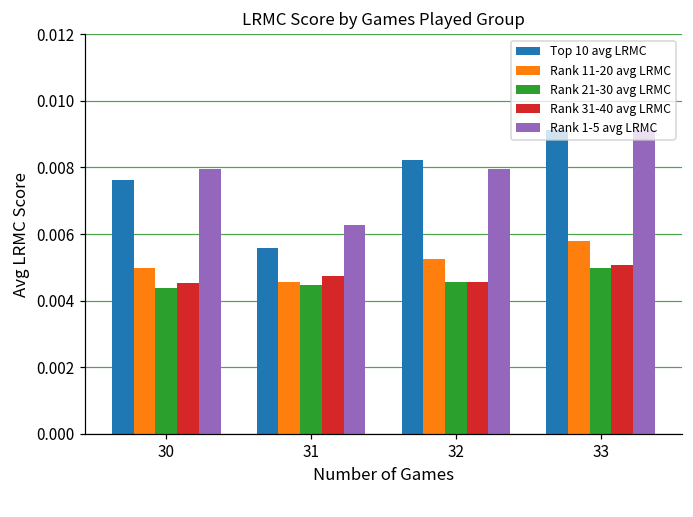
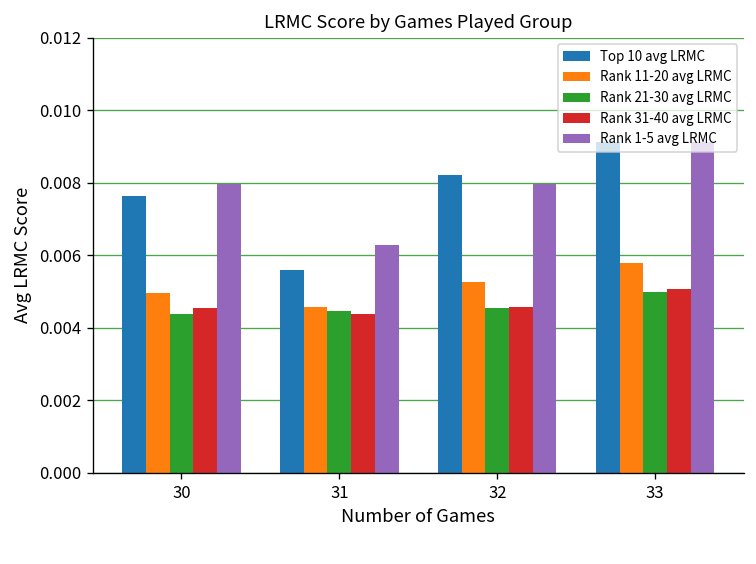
  {
    "Top 10 avg LRMC": {
      "30": 0.0076,
      "31": 0.0056,
      "32": 0.0082,
      "33": 0.0091
    },
    "Rank 11-20 avg LRMC": {
      "30": 0.0050,
      "31": 0.0046,
      "32": 0.0053,
      "33": 0.0058
    },
    "Rank 21-30 avg LRMC": {
      "30": 0.0044,
      "31": 0.0045,
      "32": 0.0045,
      "33": 0.0050
    },
    "Rank 31-40 avg LRMC": {
      "30": 0.0045,
-     "31": 0.0047,
+     "31": 0.0044,
      "32": 0.0046,
      "33": 0.0051
    },
    "Rank 1-5 avg LRMC": {
      "30": 0.0080,
      "31": 0.0063,
      "32": 0.0080,
      "33": 0.0091
    }
  }
